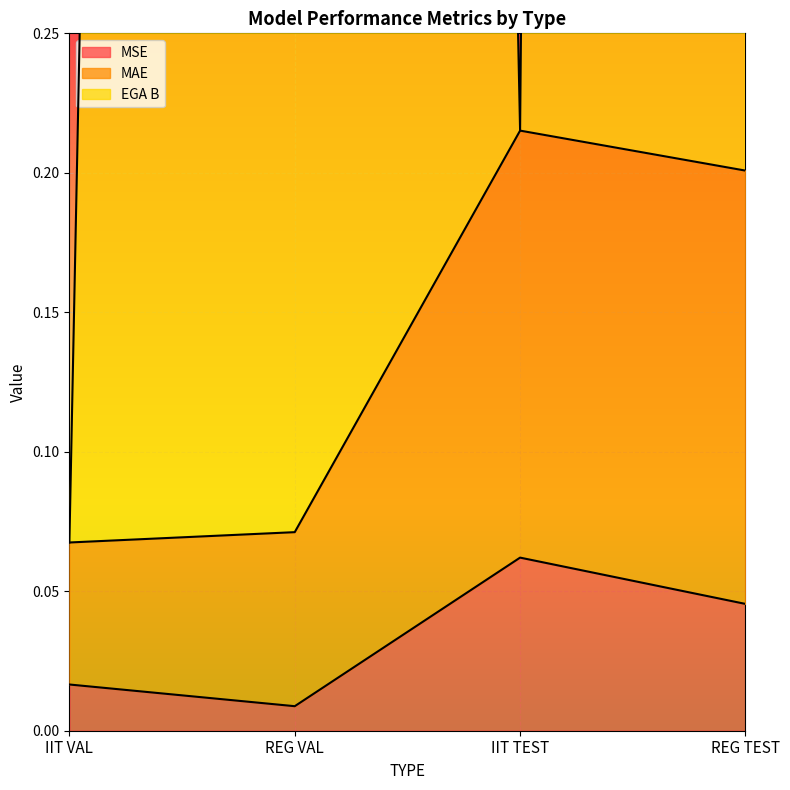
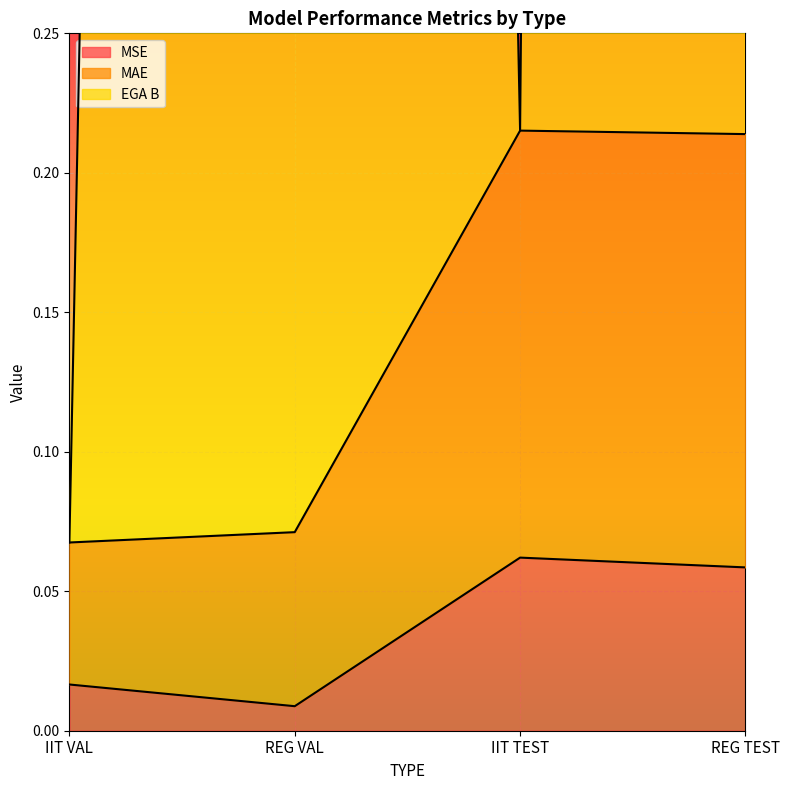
  {
    "MSE": {
      "IIT VAL": 0.017,
      "REG VAL": 0.009,
      "IIT TEST": 0.062,
-     "REG TEST": 0.045
+     "REG TEST": 0.059
    },
    "MAE": {
      "REG VAL": 0.062,
      "REG TEST": 0.155
    }
  }
